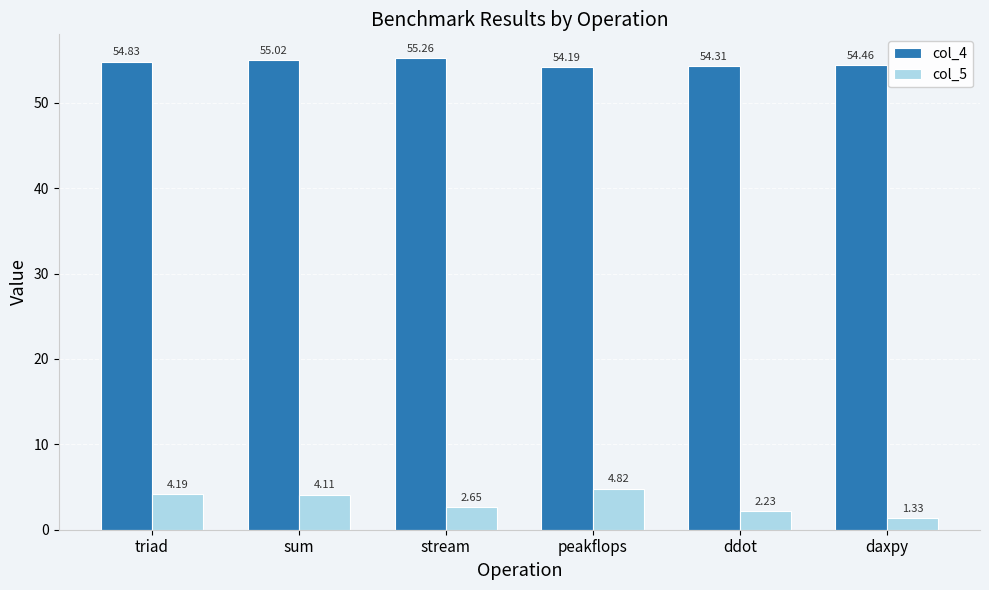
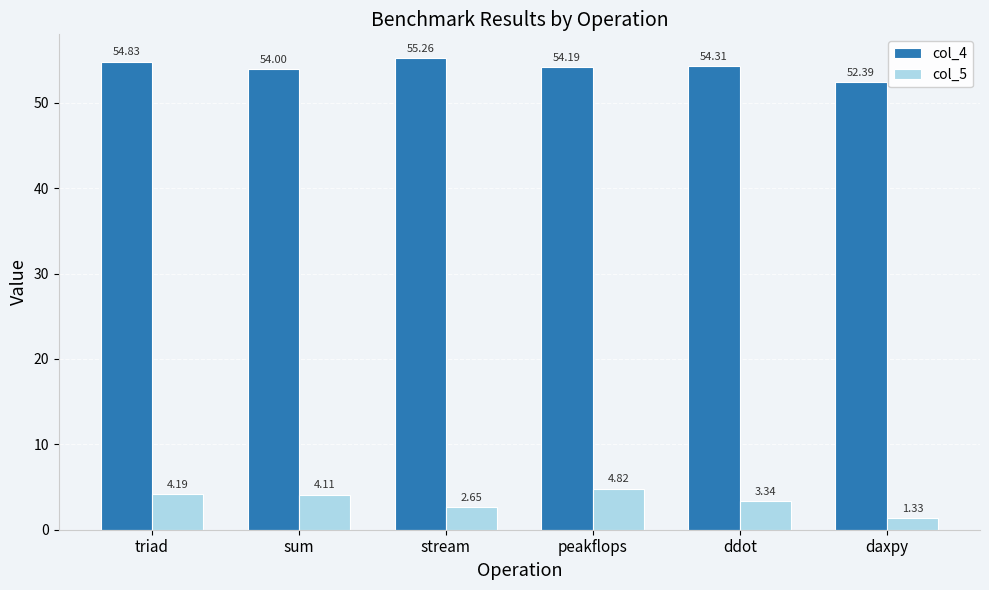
  {
    "col_4": {
      "triad": 54.83,
-     "sum": 55.02,
+     "sum": 54.00,
      "stream": 55.26,
      "peakflops": 54.19,
      "ddot": 54.31,
-     "daxpy": 54.46
+     "daxpy": 52.39
    },
    "col_5": {
      "triad": 4.19,
      "sum": 4.11,
      "stream": 2.65,
      "peakflops": 4.82,
-     "ddot": 2.23,
+     "ddot": 3.34,
      "daxpy": 1.33
    }
  }
